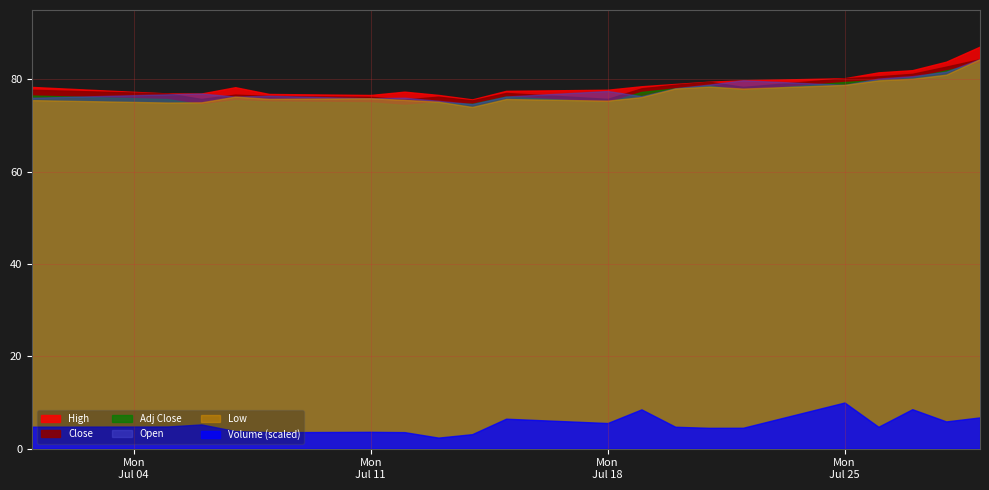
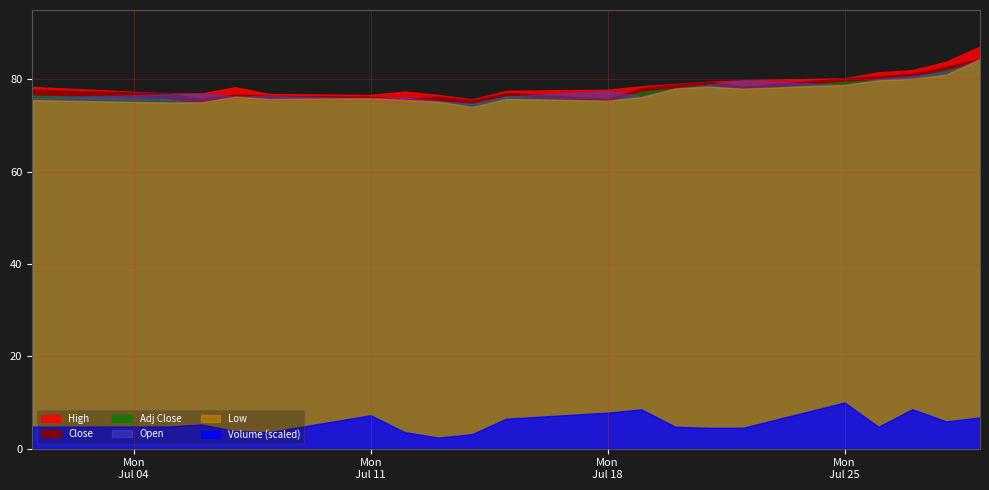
  {
    "Adj Close": {
      "Mon Jul 11": 75,
      "Mon Jul 25": 79
    },
    "Volume (scaled)": {
-     "Mon Jul 11": 4,
-     "Mon Jul 18": 6,
+     "Mon Jul 11": 7,
+     "Mon Jul 18": 8,
      "Mon Jul 25": 10
    }
  }
